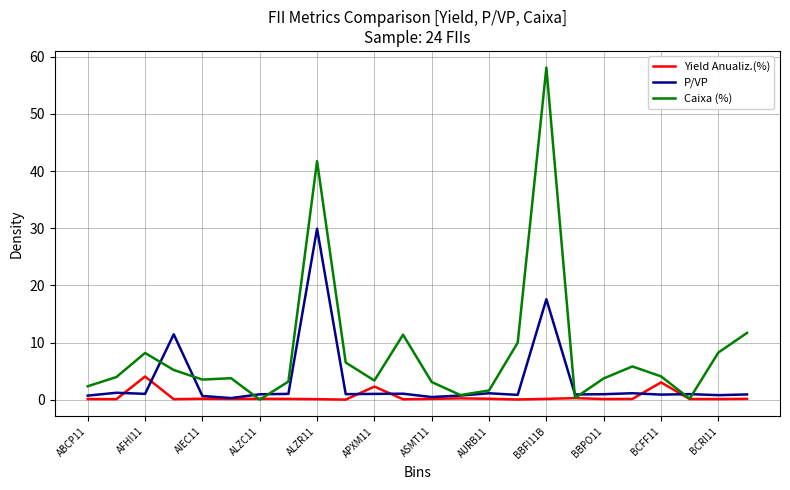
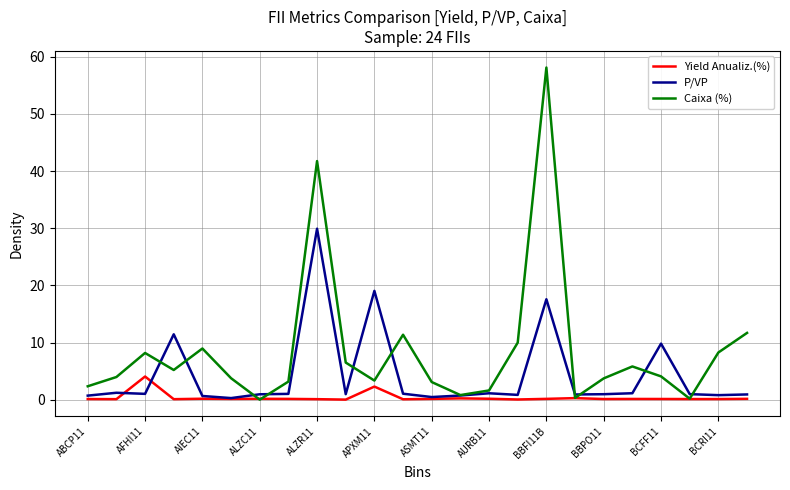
  {
    "Yield Anualiz.(%)": {
      "ABCP11": 0,
      "AFHI11": 4,
      "AIEC11": 0,
      "ALZR11": 0,
      "APXM11": 2,
      "AURB11": 0,
      "BBFI11B": 0,
      "BBPO11": 0,
-     "BCFF11": 3,
+     "BCFF11": 0,
      "BCRI11": 0
    },
    "P/VP": {
      "ABCP11": 1,
      "AFHI11": 1,
      "AIEC11": 1,
      "ALZC11": 1,
      "ALZR11": 30,
-     "APXM11": 1,
+     "APXM11": 19,
      "AURB11": 1,
      "BBFI11B": 18,
      "BBPO11": 1,
-     "BCFF11": 1,
+     "BCFF11": 10,
      "BCRI11": 1
    },
    "Caixa (%)": {
      "ABCP11": 2,
      "AFHI11": 8,
-     "AIEC11": 4,
+     "AIEC11": 9,
      "ALZR11": 42,
      "APXM11": 3,
      "ASMT11": 3,
      "AURB11": 2,
      "BBFI11B": 58,
      "BBPO11": 4,
      "BCFF11": 4,
      "BCRI11": 8
    }
  }
